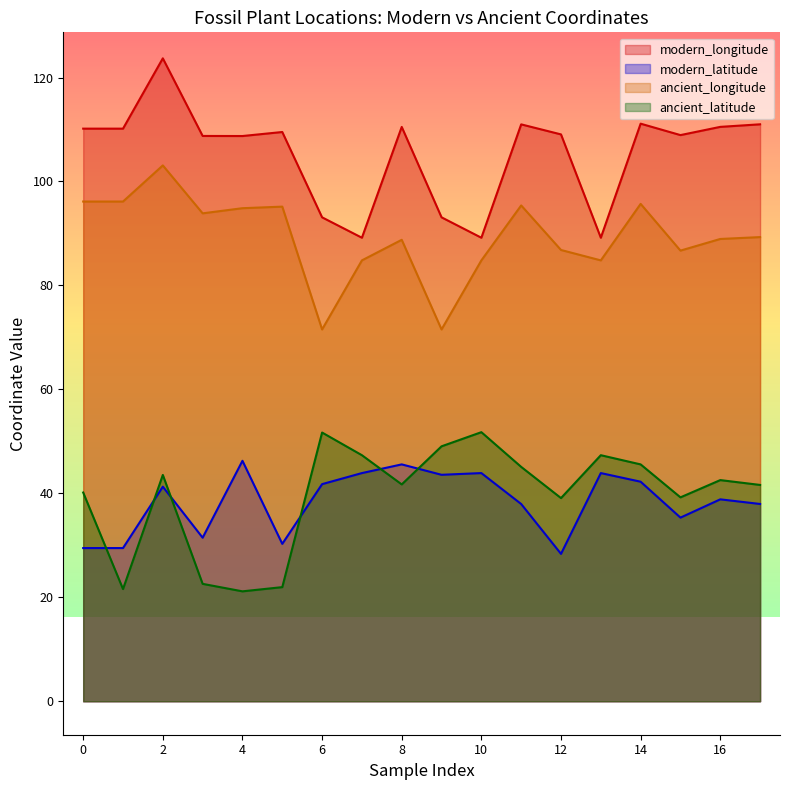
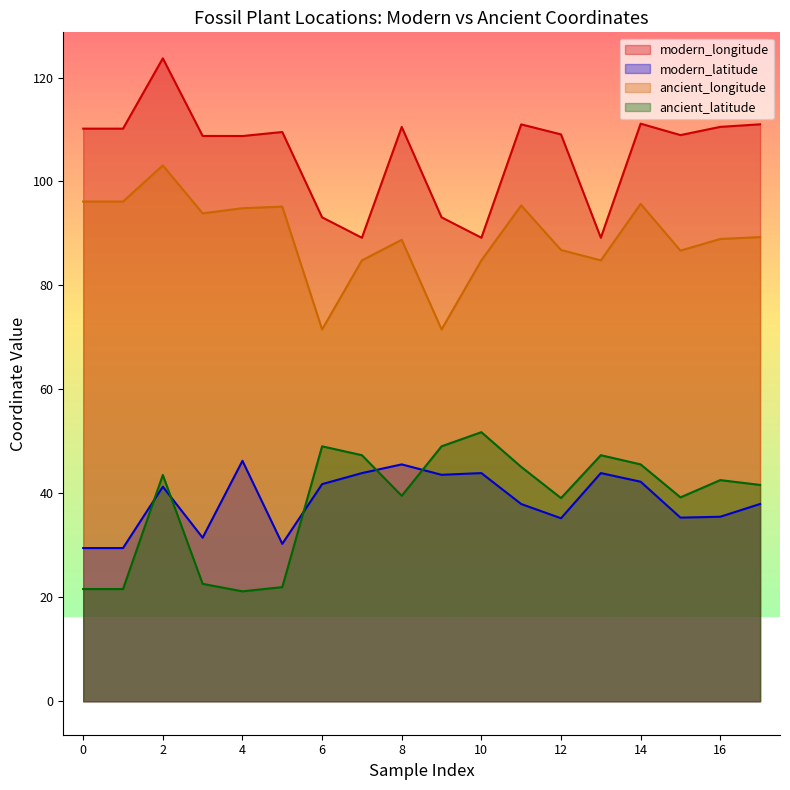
  {
    "modern_latitude": {
      "0": 29,
      "2": 41,
      "4": 46,
      "6": 42,
      "8": 46,
      "10": 44,
-     "12": 28,
+     "12": 35,
      "14": 42,
-     "16": 39
+     "16": 36
    },
    "ancient_latitude": {
-     "0": 40,
+     "0": 22,
      "2": 44,
      "4": 21,
-     "6": 52,
-     "8": 42,
+     "6": 49,
+     "8": 40,
      "10": 52,
      "12": 39,
      "14": 46,
      "16": 43
    }
  }
